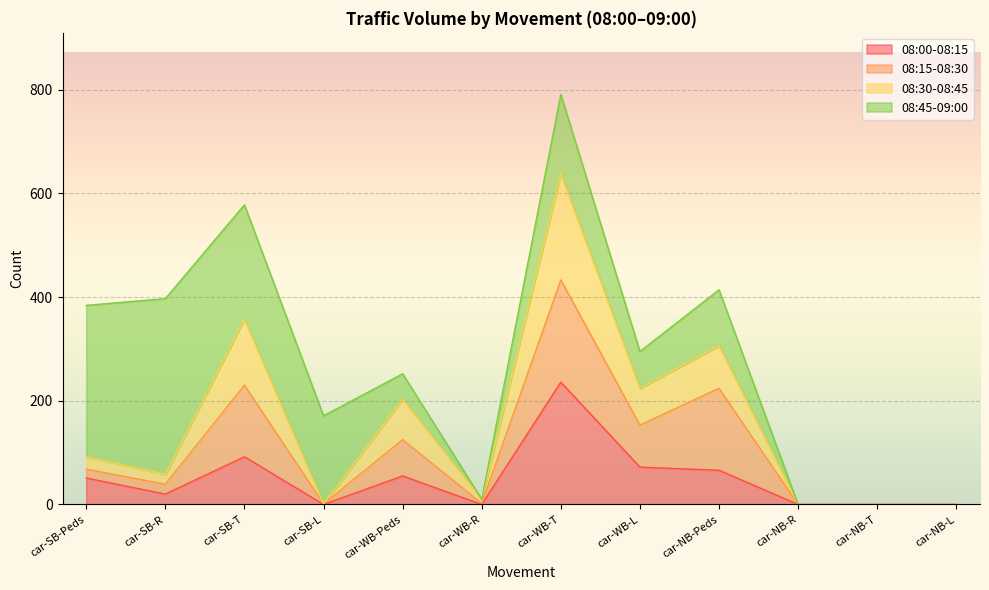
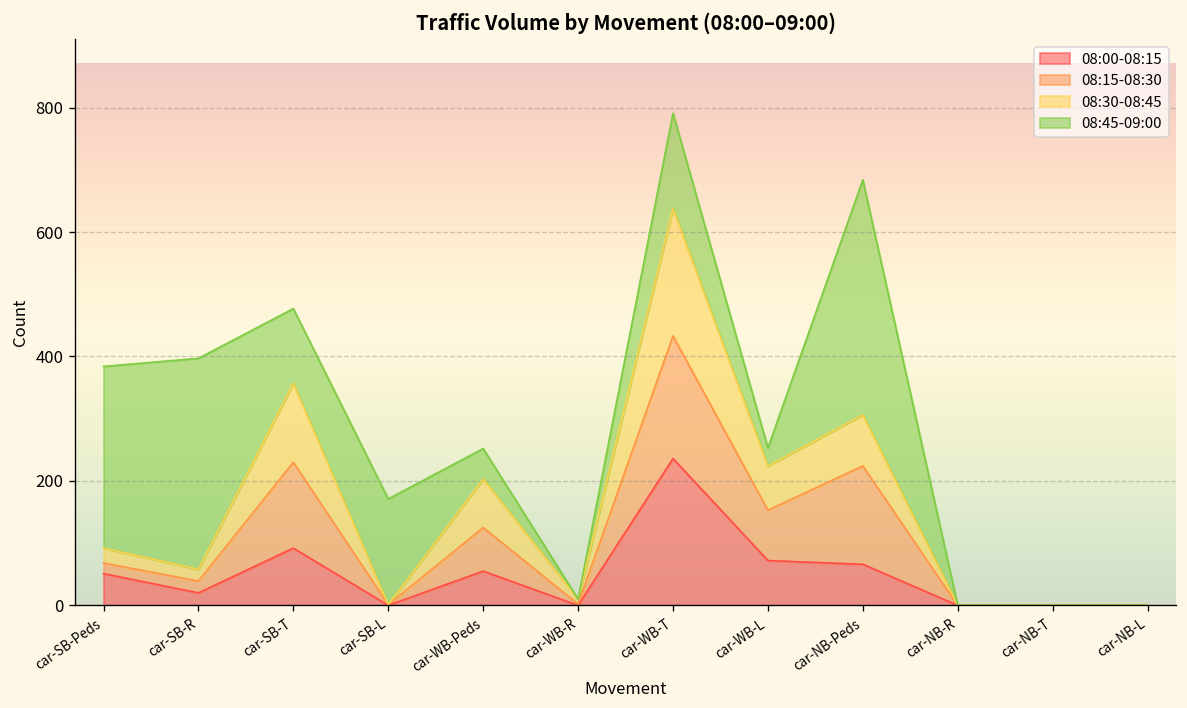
  {
    "08:45-09:00": {
      "car-SB-Peds": 290,
      "car-SB-R": 340,
-     "car-SB-T": 220,
+     "car-SB-T": 120,
      "car-SB-L": 170,
      "car-WB-Peds": 50,
      "car-WB-T": 150,
-     "car-WB-L": 70,
-     "car-NB-Peds": 110
+     "car-WB-L": 30,
+     "car-NB-Peds": 380
    }
  }
